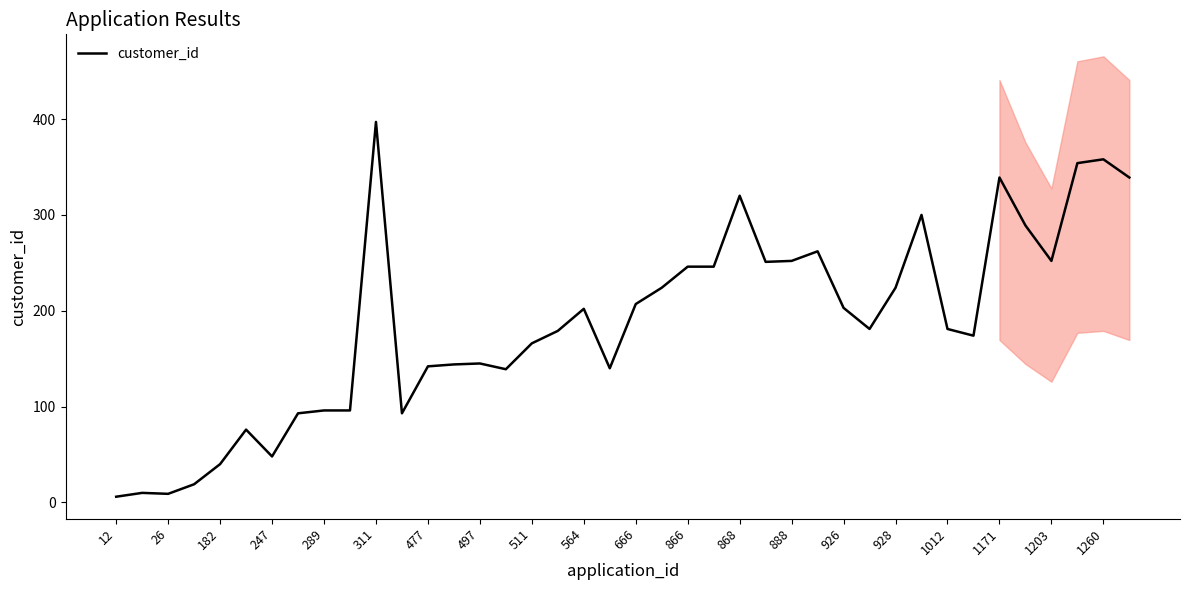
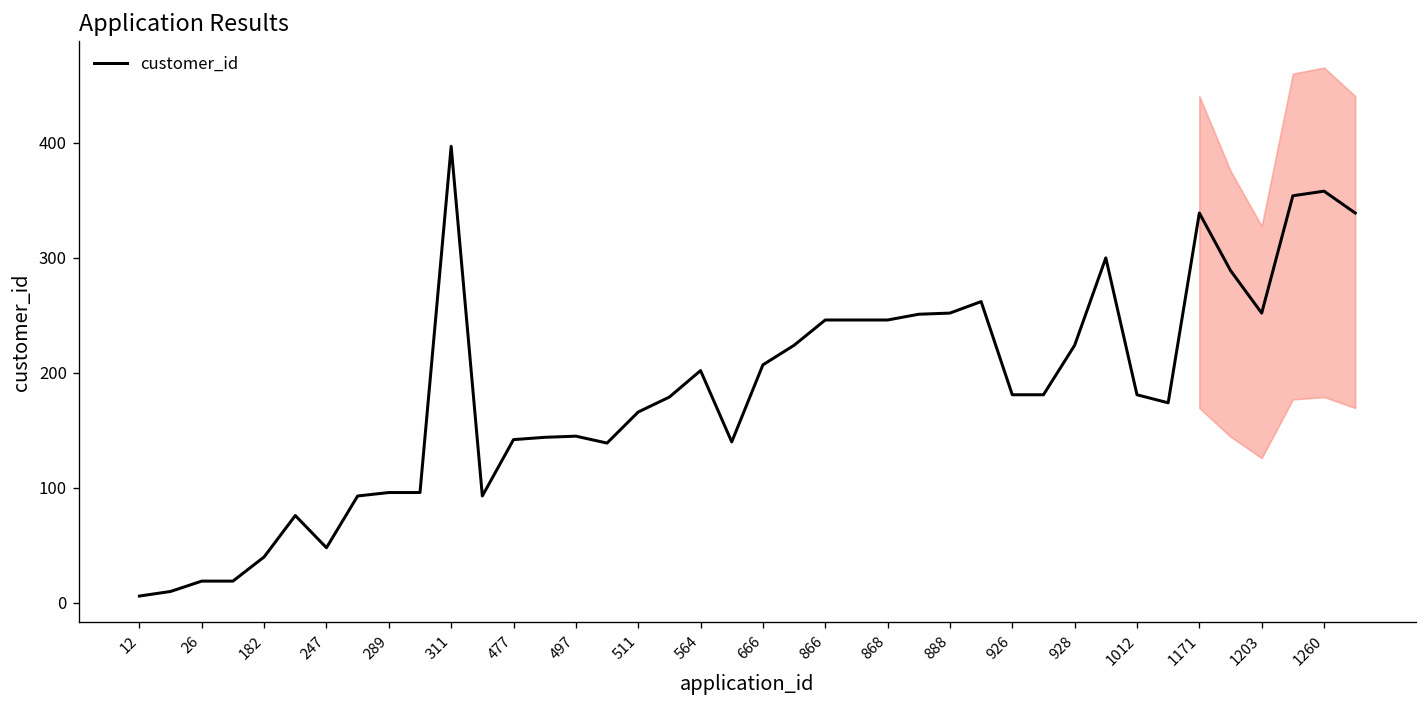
  {
    "customer_id": {
      "12": 10,
-     "26": 10,
+     "26": 20,
      "182": 40,
      "247": 50,
      "289": 100,
      "311": 400,
      "477": 140,
      "497": 150,
      "511": 170,
      "564": 200,
      "666": 210,
      "866": 250,
-     "868": 320,
+     "868": 250,
      "888": 250,
-     "926": 200,
+     "926": 180,
      "928": 220,
      "1012": 180,
      "1171": 340,
      "1203": 250,
      "1260": 360
    }
  }
